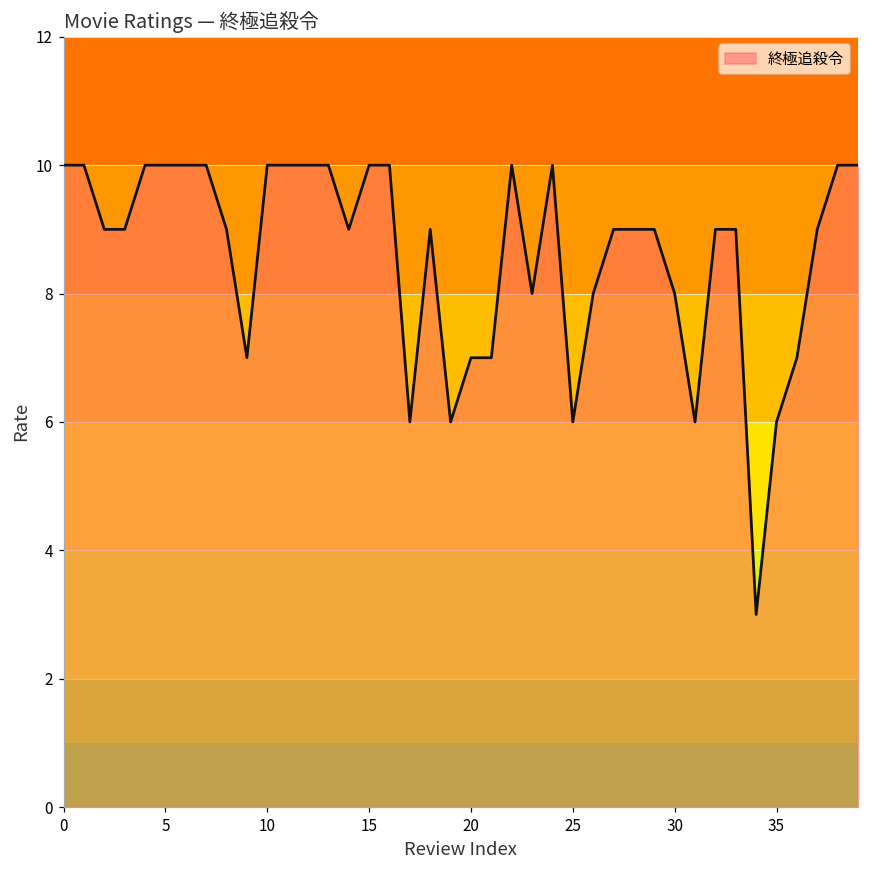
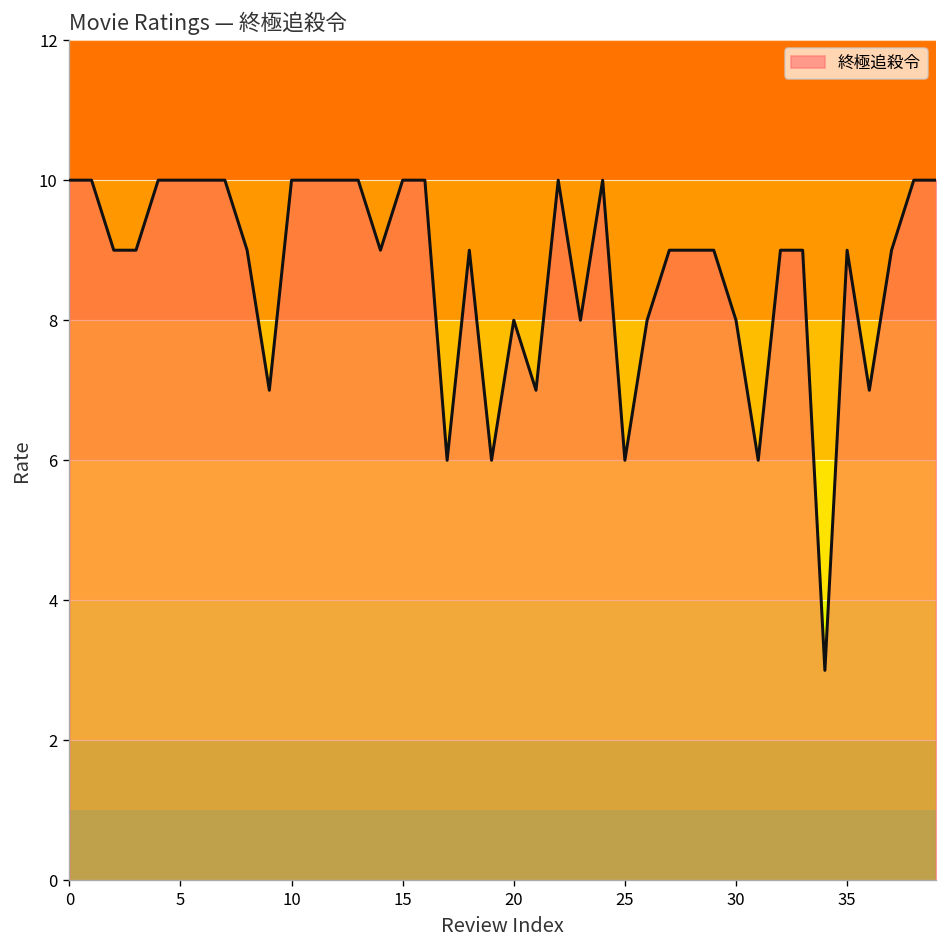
  {
    "0": 10,
    "5": 10,
    "10": 10,
    "15": 10,
-   "20": 7,
+   "20": 8,
    "25": 6,
    "30": 8,
-   "35": 6
+   "35": 9
  }
